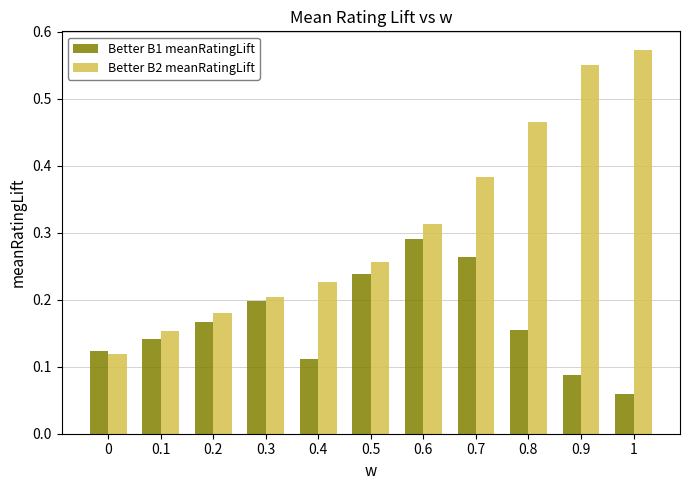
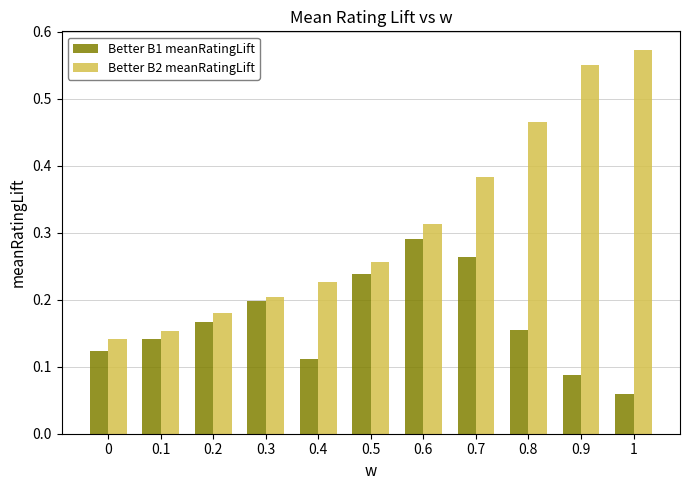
  {
    "Better B1 meanRatingLift": {
      "0": 0.12,
      "0.1": 0.14,
      "0.2": 0.17,
      "0.3": 0.20,
      "0.4": 0.11,
      "0.5": 0.24,
      "0.6": 0.29,
      "0.7": 0.26,
      "0.8": 0.16,
      "0.9": 0.09,
      "1": 0.06
    },
    "Better B2 meanRatingLift": {
-     "0": 0.12,
+     "0": 0.14,
      "0.1": 0.15,
      "0.2": 0.18,
      "0.3": 0.20,
      "0.4": 0.23,
      "0.5": 0.26,
      "0.6": 0.31,
      "0.7": 0.38,
      "0.8": 0.47,
      "0.9": 0.55,
      "1": 0.57
    }
  }
